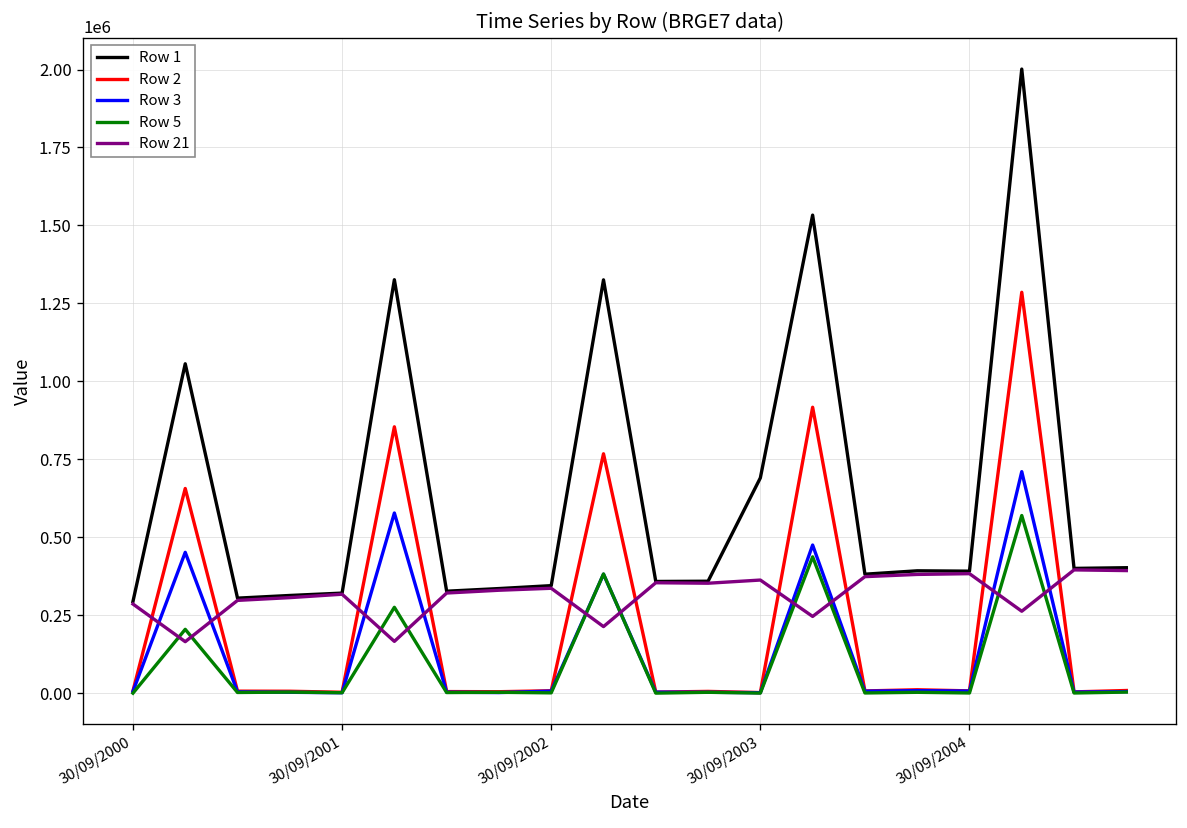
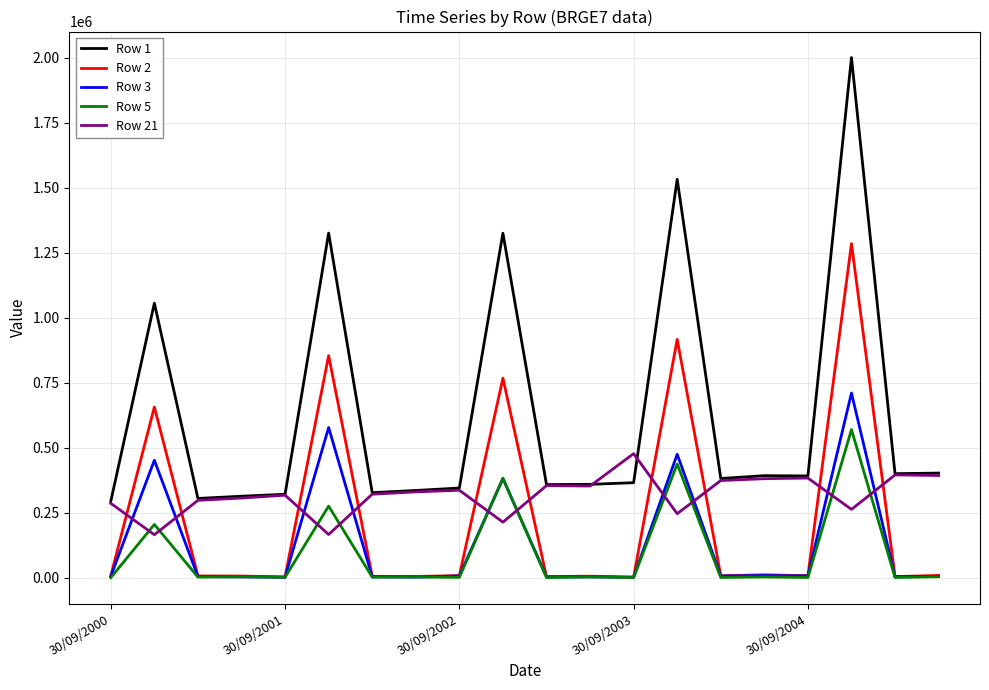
  {
    "Row 1": {
-     "30/09/2003": 690000
+     "30/09/2003": 370000
    },
    "Row 21": {
-     "30/09/2003": 360000
+     "30/09/2003": 480000
    }
  }
